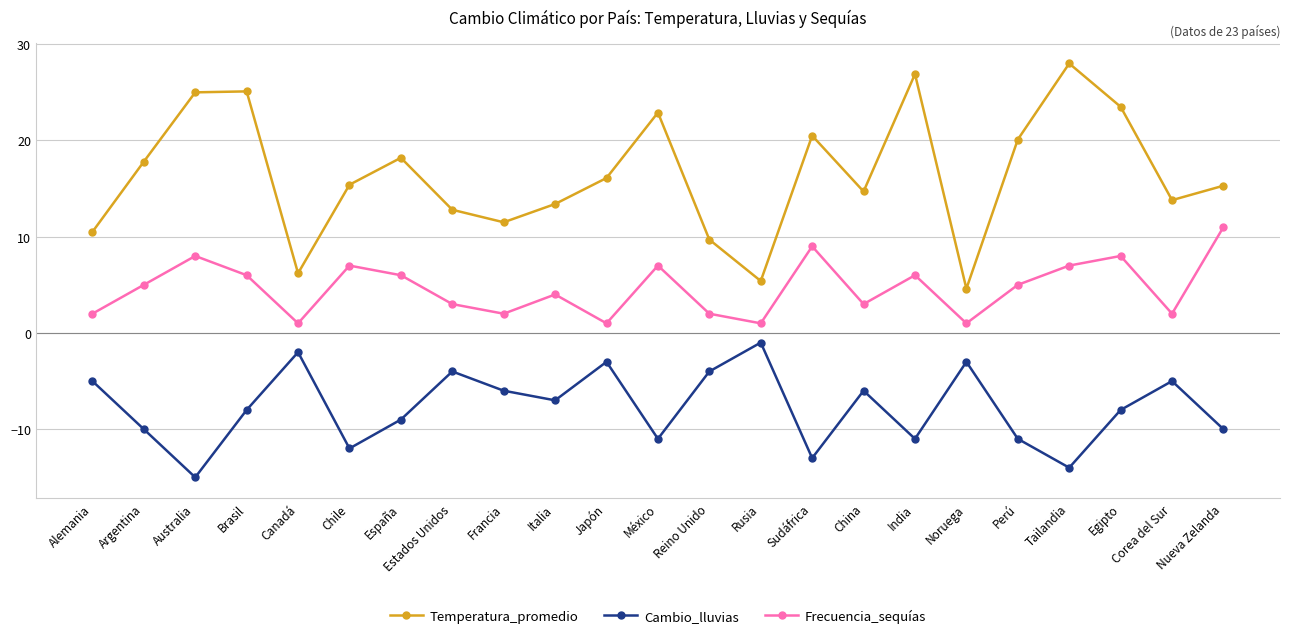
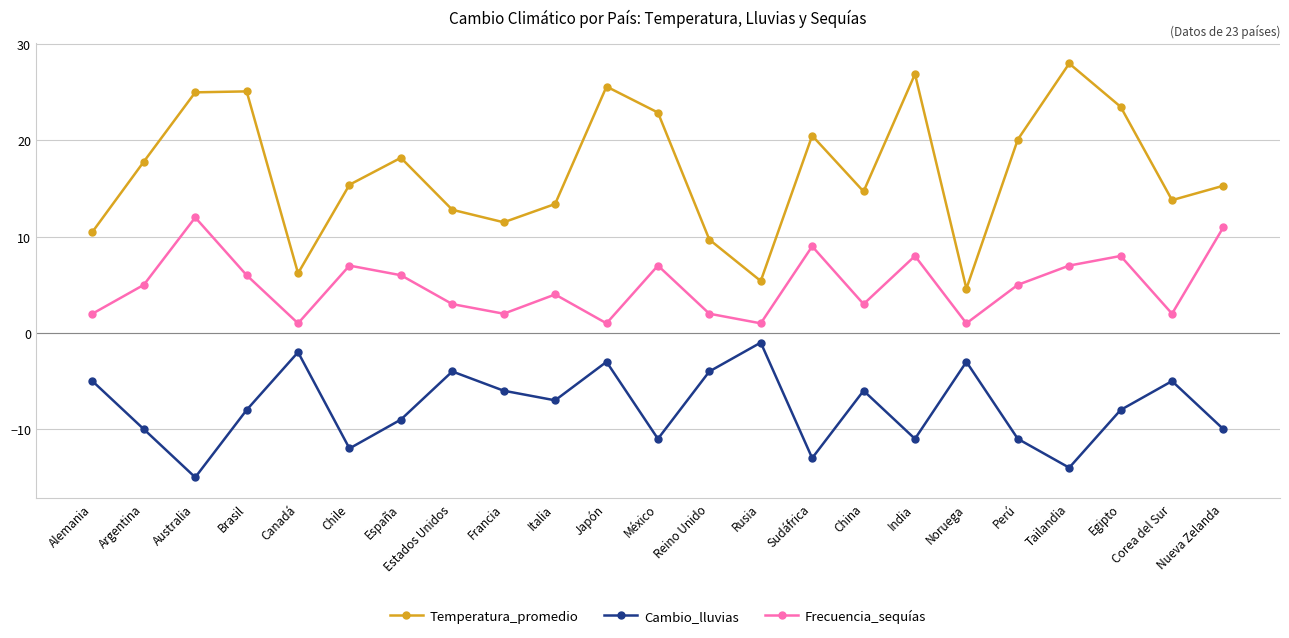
  {
    "Temperatura_promedio": {
      "Alemania": 11,
      "Argentina": 18,
      "Australia": 25,
      "Brasil": 25,
      "Canadá": 6,
      "Chile": 15,
      "España": 18,
      "Estados Unidos": 13,
      "Francia": 12,
      "Italia": 13,
-     "Japón": 16,
+     "Japón": 26,
      "México": 23,
      "Reino Unido": 10,
      "Rusia": 5,
      "Sudáfrica": 21,
      "China": 15,
      "India": 27,
      "Noruega": 5,
      "Perú": 20,
      "Tailandia": 28,
      "Egipto": 24,
      "Corea del Sur": 14,
      "Nueva Zelanda": 15
    },
    "Cambio_lluvias": {
      "Alemania": -5,
      "Argentina": -10,
      "Australia": -15,
      "Brasil": -8,
      "Canadá": -2,
      "Chile": -12,
      "España": -9,
      "Estados Unidos": -4,
      "Francia": -6,
      "Italia": -7,
      "Japón": -3,
      "México": -11,
      "Reino Unido": -4,
      "Rusia": -1,
      "Sudáfrica": -13,
      "China": -6,
      "India": -11,
      "Noruega": -3,
      "Perú": -11,
      "Tailandia": -14,
      "Egipto": -8,
      "Corea del Sur": -5,
      "Nueva Zelanda": -10
    },
    "Frecuencia_sequías": {
      "Alemania": 2,
      "Argentina": 5,
-     "Australia": 8,
+     "Australia": 12,
      "Brasil": 6,
      "Canadá": 1,
      "Chile": 7,
      "España": 6,
      "Estados Unidos": 3,
      "Francia": 2,
      "Italia": 4,
      "Japón": 1,
      "México": 7,
      "Reino Unido": 2,
      "Rusia": 1,
      "Sudáfrica": 9,
      "China": 3,
-     "India": 6,
+     "India": 8,
      "Noruega": 1,
      "Perú": 5,
      "Tailandia": 7,
      "Egipto": 8,
      "Corea del Sur": 2,
      "Nueva Zelanda": 11
    }
  }
